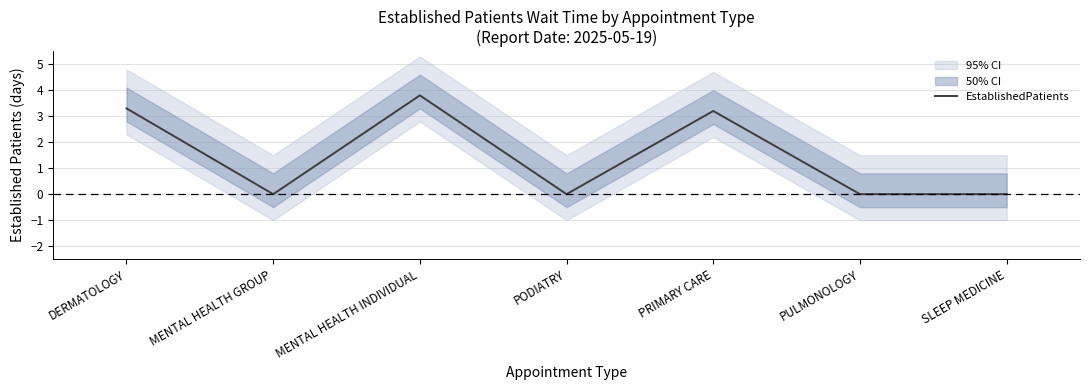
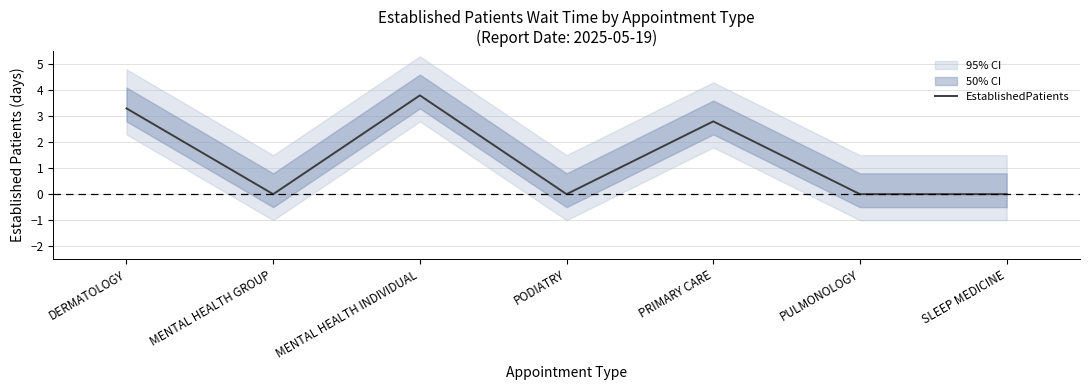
  {
    "EstablishedPatients": {
      "DERMATOLOGY": 3.3,
      "MENTAL HEALTH GROUP": 0.0,
      "MENTAL HEALTH INDIVIDUAL": 3.8,
      "PODIATRY": 0.0,
-     "PRIMARY CARE": 3.2,
+     "PRIMARY CARE": 2.8,
      "PULMONOLOGY": 0.0,
      "SLEEP MEDICINE": 0.0
    }
  }
